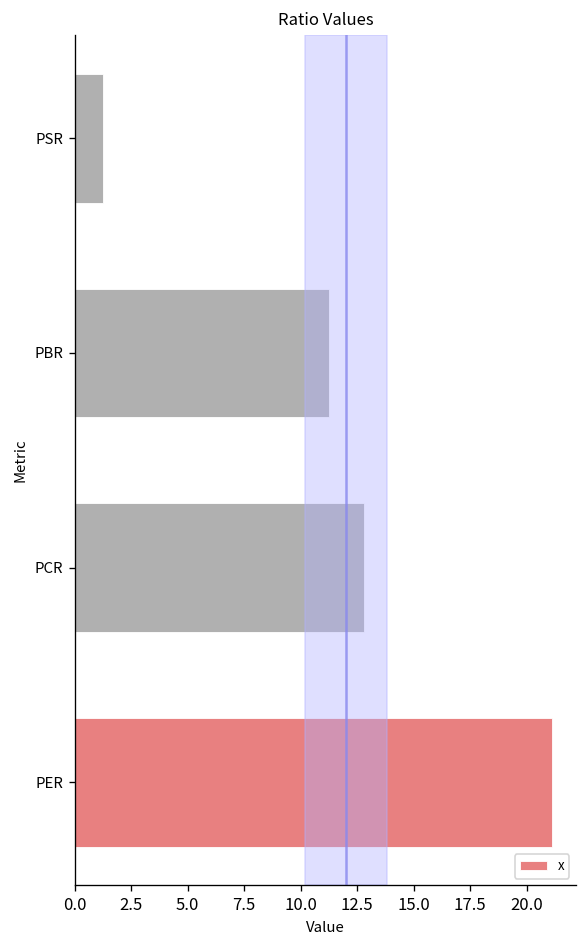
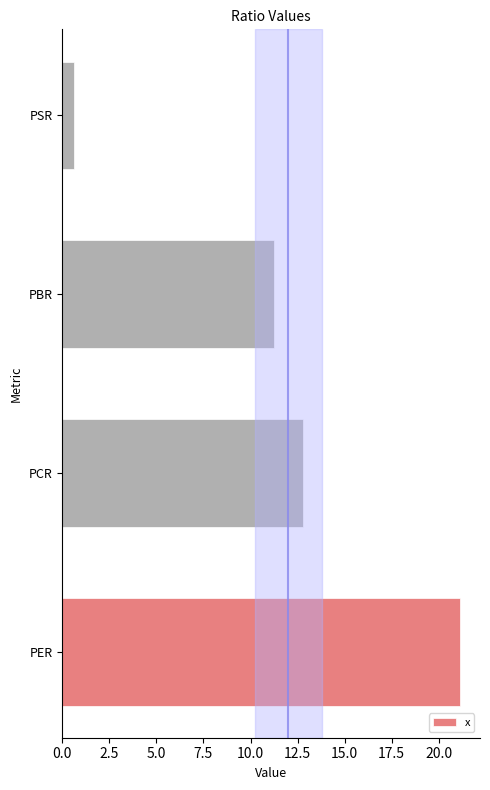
  {
-   "PSR": 1.3,
+   "PSR": 0.6,
    "PBR": 11.2,
    "PCR": 12.8,
    "PER": 21.1
  }
